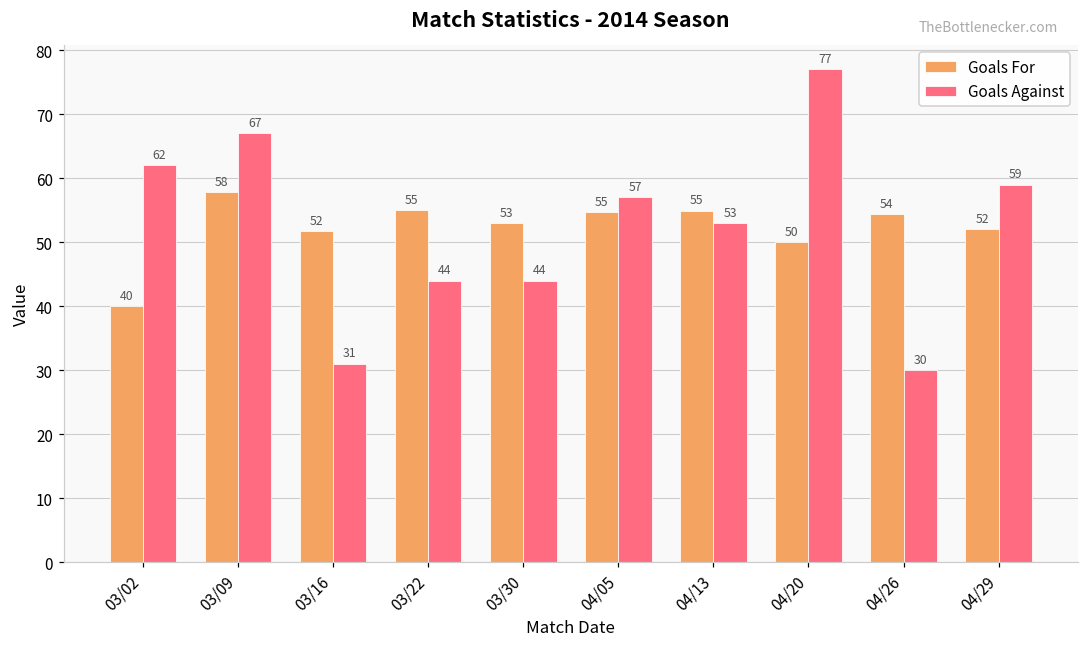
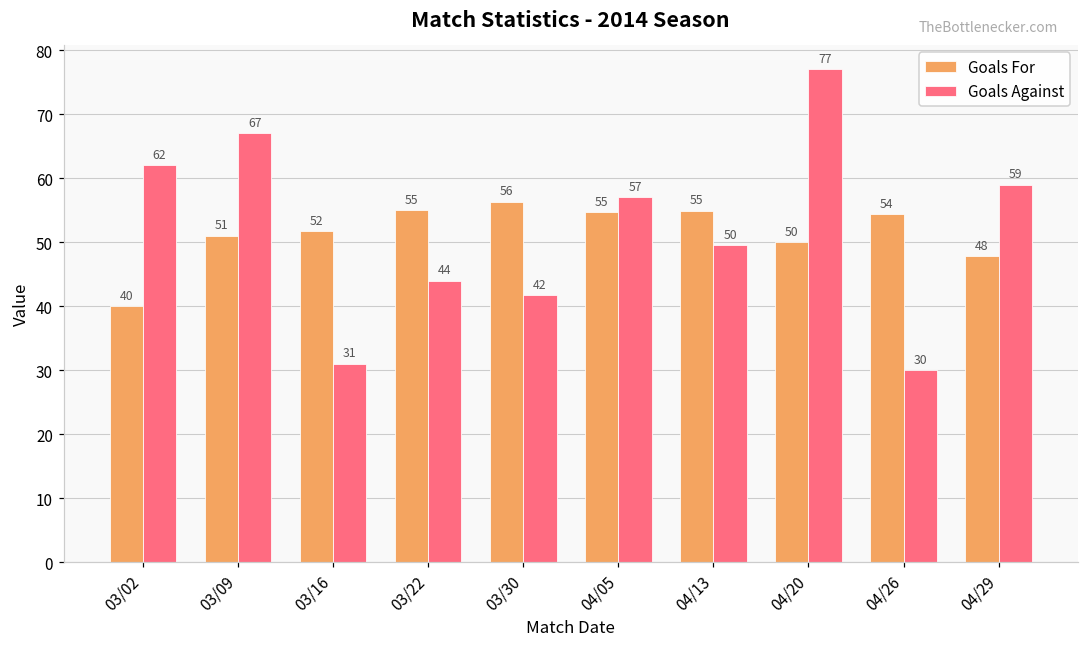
  {
    "Goals For": {
      "03/02": 40,
-     "03/09": 58,
+     "03/09": 51,
      "03/16": 52,
      "03/22": 55,
-     "03/30": 53,
+     "03/30": 56,
      "04/05": 55,
      "04/13": 55,
      "04/20": 50,
      "04/26": 54,
-     "04/29": 52
+     "04/29": 48
    },
    "Goals Against": {
      "03/02": 62,
      "03/09": 67,
      "03/16": 31,
      "03/22": 44,
-     "03/30": 44,
+     "03/30": 42,
      "04/05": 57,
-     "04/13": 53,
+     "04/13": 50,
      "04/20": 77,
      "04/26": 30,
      "04/29": 59
    }
  }
